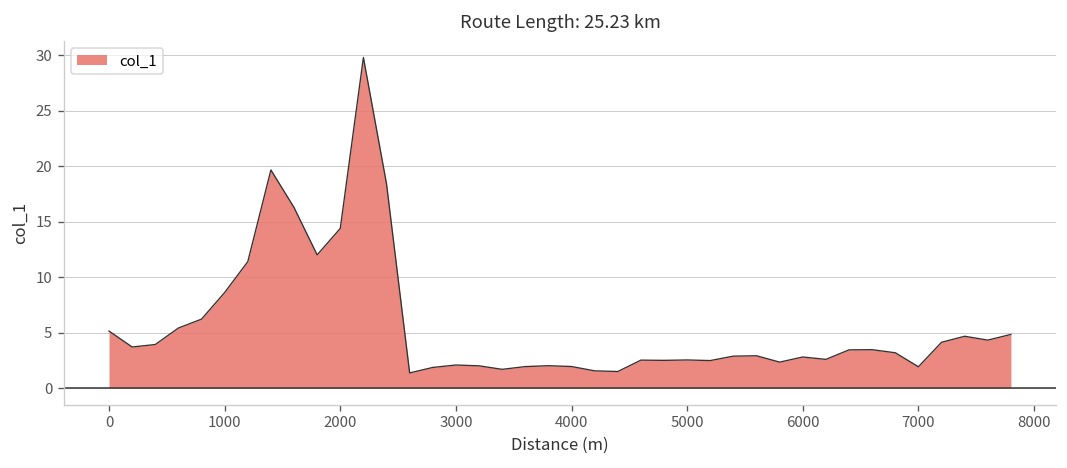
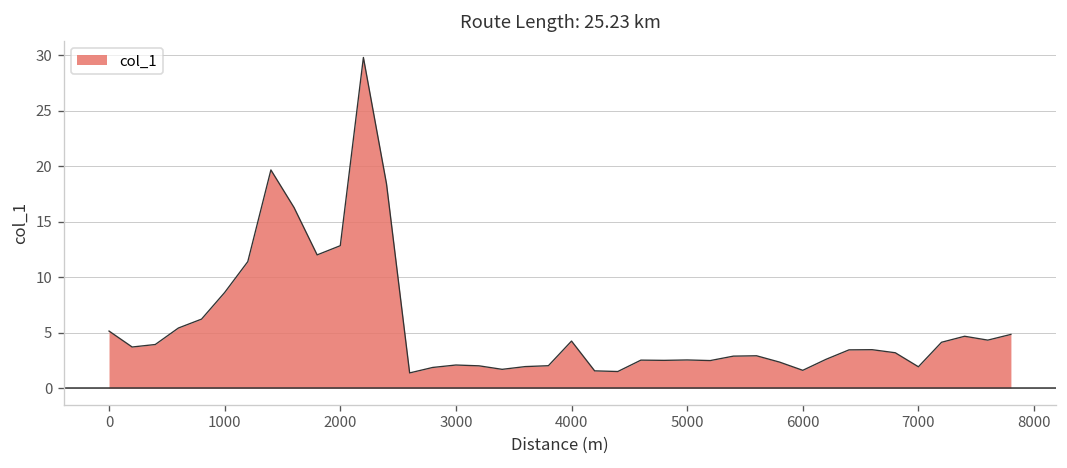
  {
    "0": 5,
    "1000": 9,
-   "2000": 14,
+   "2000": 13,
    "3000": 2,
-   "4000": 2,
+   "4000": 4,
    "5000": 3,
-   "6000": 3,
+   "6000": 2,
    "7000": 2
  }
